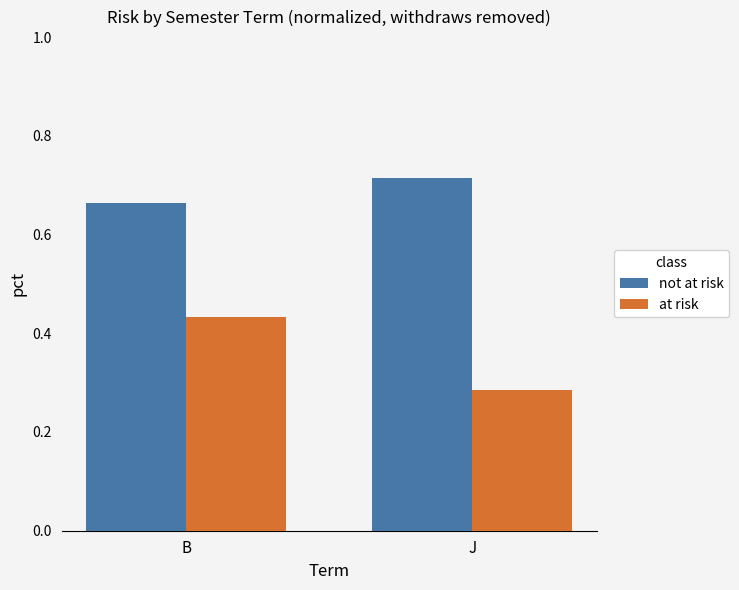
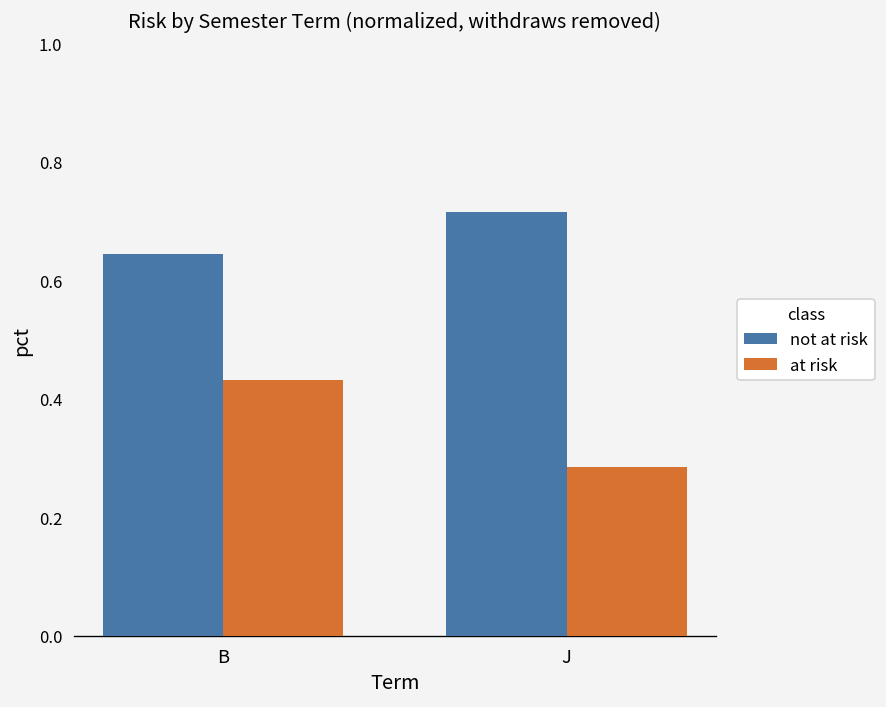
  {
    "not at risk": {
-     "B": 0.66,
+     "B": 0.65,
      "J": 0.72
    },
    "at risk": {
      "B": 0.43,
      "J": 0.29
    }
  }
